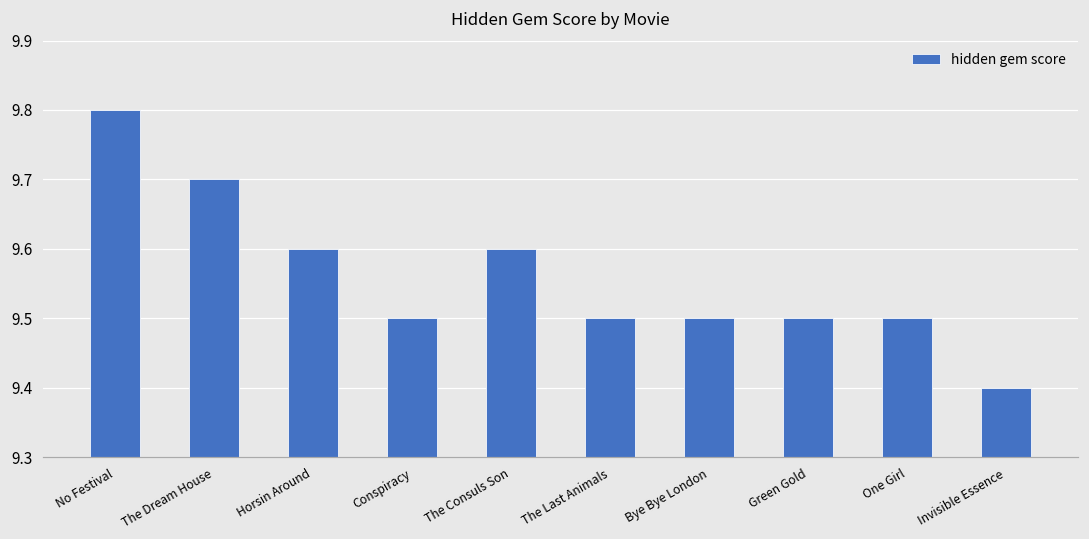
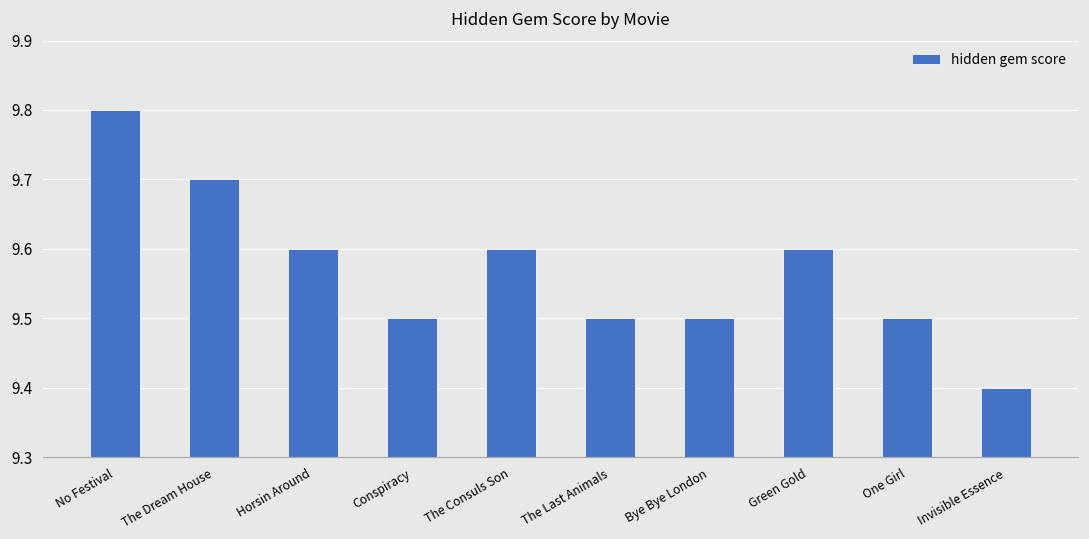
  {
    "No Festival": 9.8,
    "The Dream House": 9.7,
    "Horsin Around": 9.6,
    "Conspiracy": 9.5,
    "The Consuls Son": 9.6,
    "The Last Animals": 9.5,
    "Bye Bye London": 9.5,
-   "Green Gold": 9.5,
+   "Green Gold": 9.6,
    "One Girl": 9.5,
    "Invisible Essence": 9.4
  }
